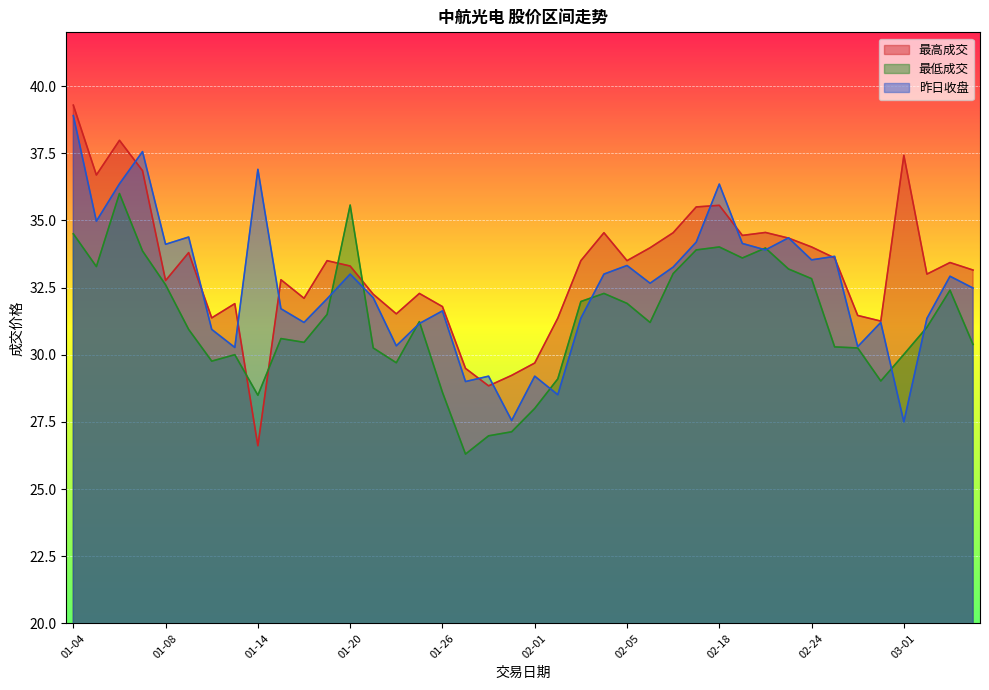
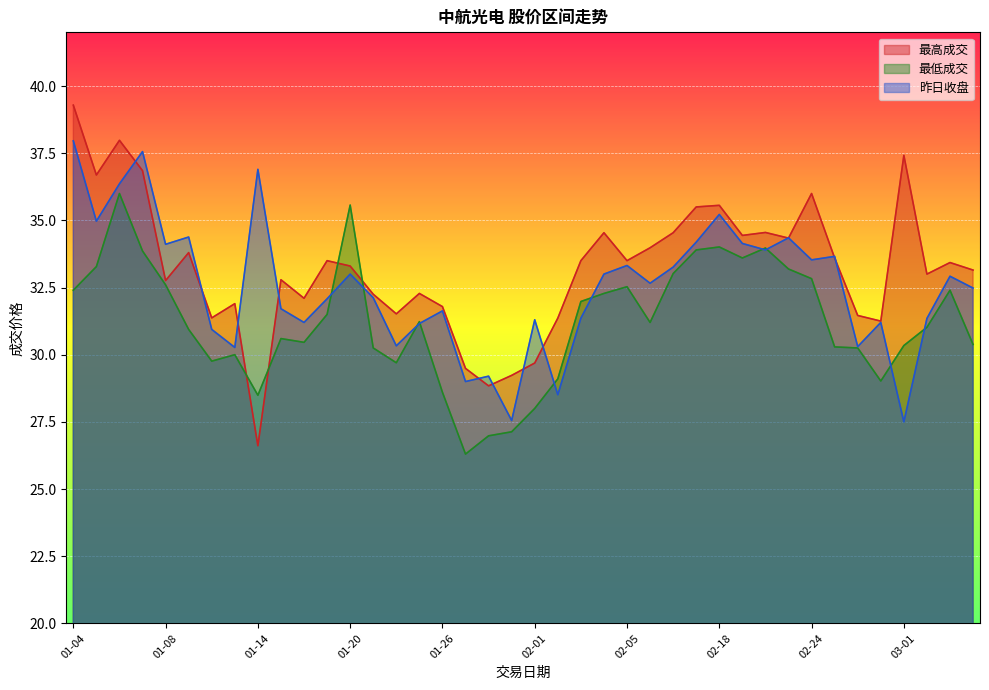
  {
    "最高成交": {
      "01-04": 39.3,
      "01-08": 32.8,
      "01-14": 26.6,
      "01-20": 33.3,
      "01-26": 31.8,
      "02-01": 29.7,
      "02-05": 33.5,
      "02-18": 35.6,
-     "02-24": 34.0,
+     "02-24": 36.0,
      "03-01": 37.4
    },
    "最低成交": {
-     "01-04": 34.5,
+     "01-04": 32.4,
      "01-08": 32.6,
      "01-14": 28.5,
      "01-20": 35.6,
      "01-26": 28.6,
      "02-01": 28.0,
-     "02-05": 31.9,
+     "02-05": 32.5,
      "02-18": 34.0,
      "02-24": 32.8,
-     "03-01": 30.0
+     "03-01": 30.3
    },
    "昨日收盘": {
-     "01-04": 38.9,
+     "01-04": 38.0,
      "01-08": 34.1,
      "01-14": 36.9,
      "01-20": 33.0,
      "01-26": 31.6,
-     "02-01": 29.2,
+     "02-01": 31.3,
      "02-05": 33.3,
-     "02-18": 36.4,
+     "02-18": 35.2,
      "02-24": 33.5,
      "03-01": 27.5
    }
  }
